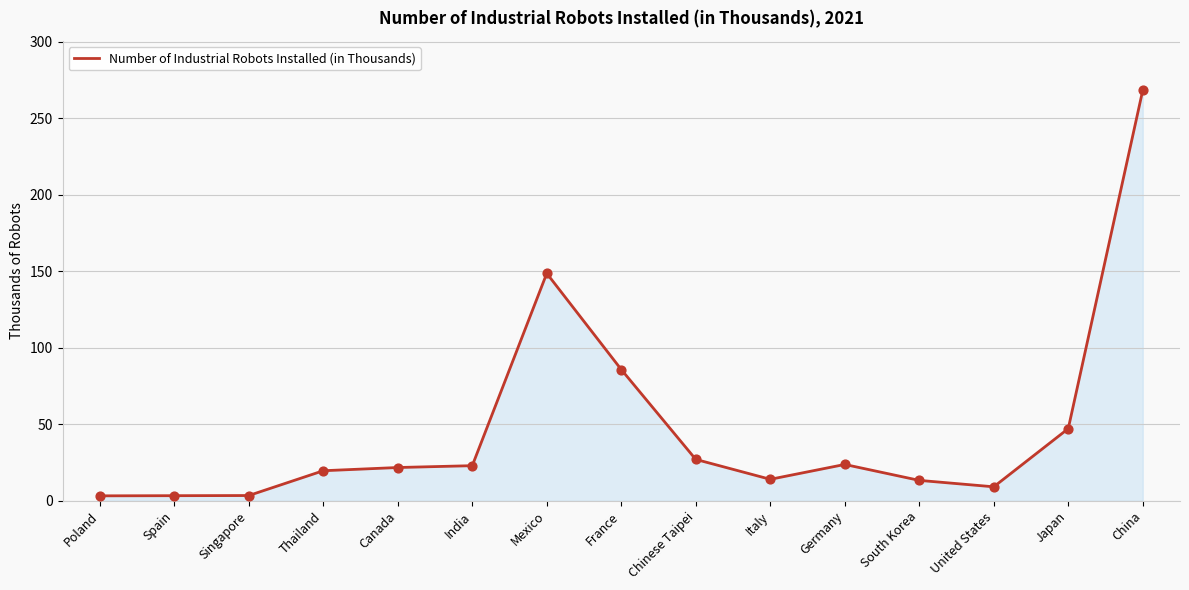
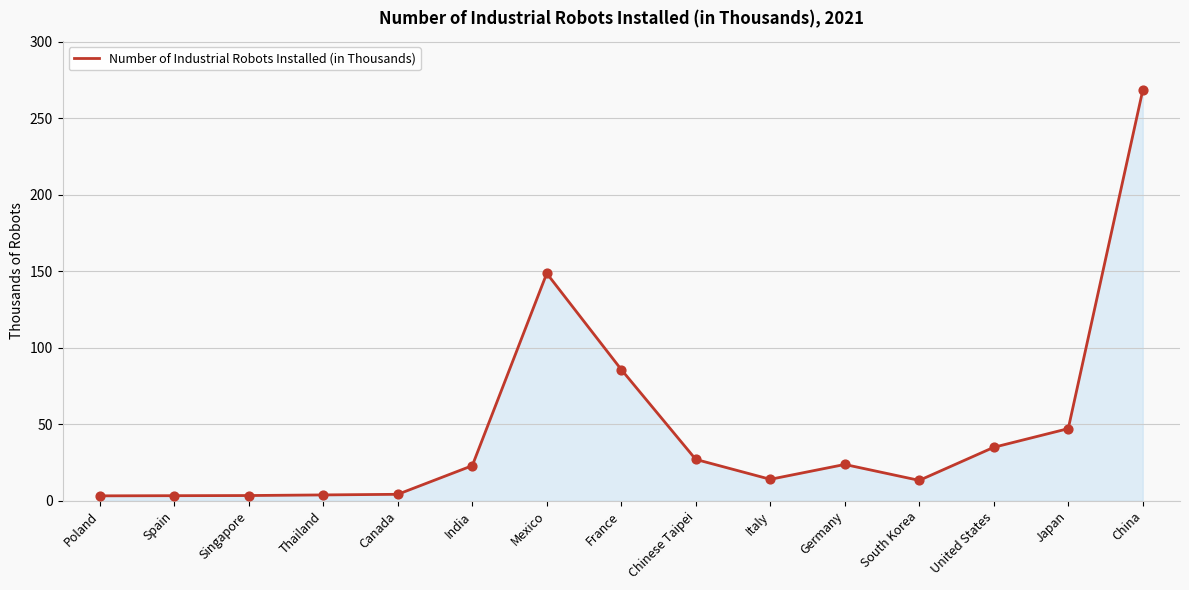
  {
    "Poland": 3,
    "Spain": 3,
    "Singapore": 4,
-   "Thailand": 20,
-   "Canada": 22,
+   "Thailand": 4,
+   "Canada": 4,
    "India": 23,
    "Mexico": 149,
    "France": 86,
    "Chinese Taipei": 27,
    "Italy": 14,
    "Germany": 24,
    "South Korea": 13,
-   "United States": 9,
+   "United States": 35,
    "Japan": 47,
    "China": 268
  }
